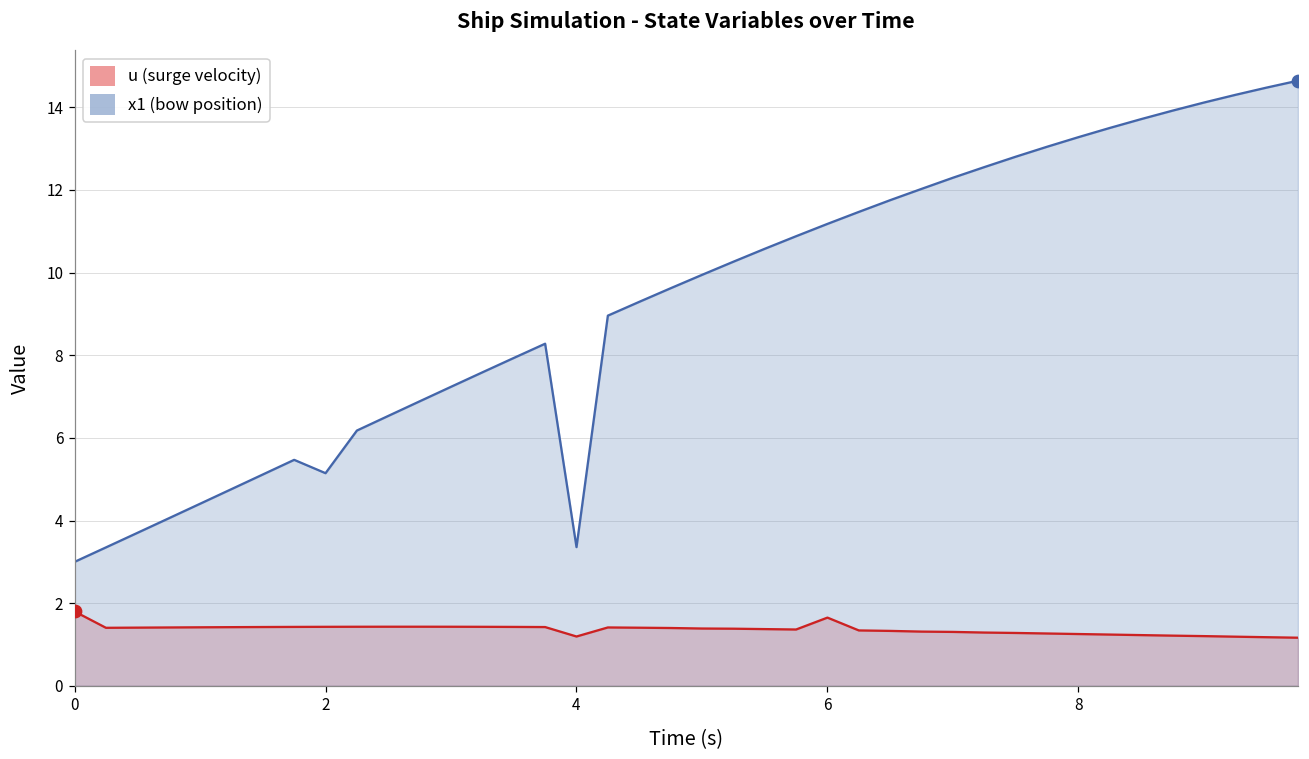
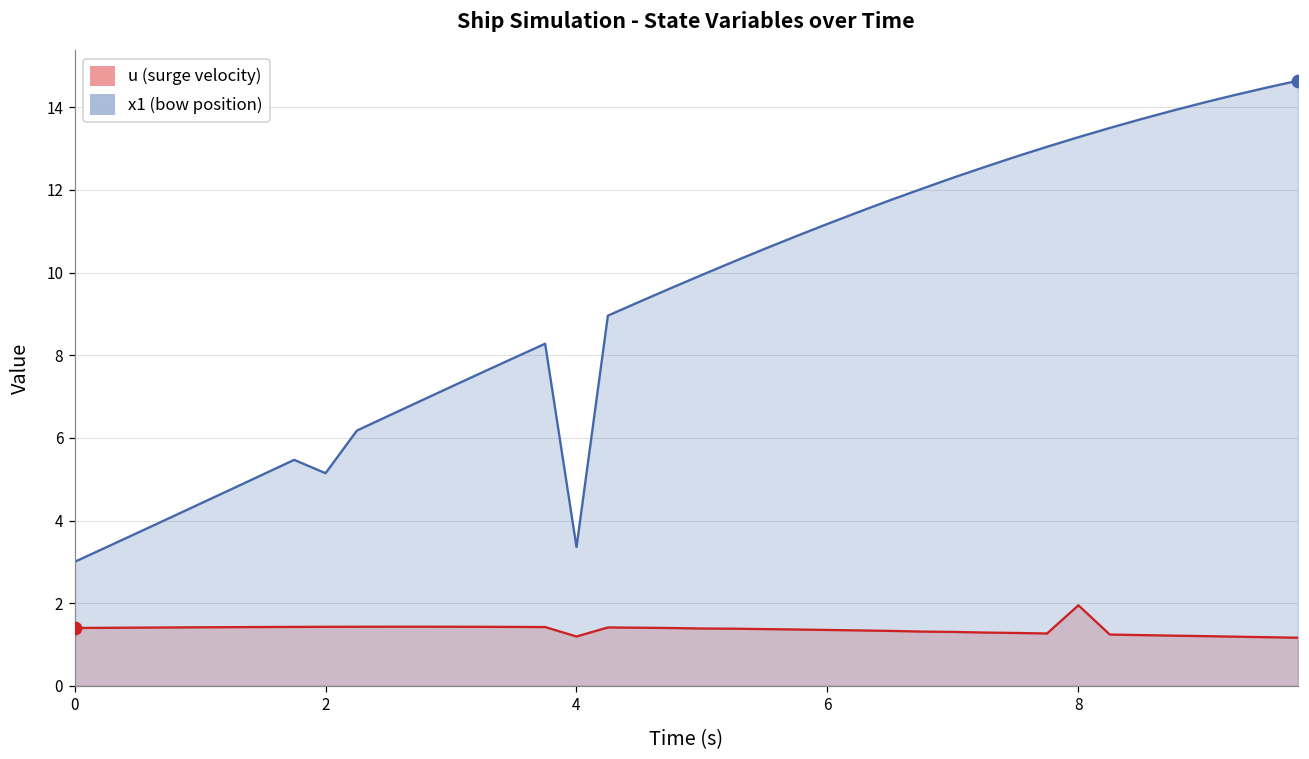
  {
    "u (surge velocity)": {
-     "0": 1.8,
+     "0": 1.4,
      "2": 1.4,
      "4": 1.2,
-     "6": 1.7,
-     "8": 1.3
+     "6": 1.4,
+     "8": 1.9
    },
    "x1 (bow position)": {
      "0": 3.0,
      "2": 5.1,
      "4": 3.4,
      "6": 11.2,
      "8": 13.3
    }
  }
